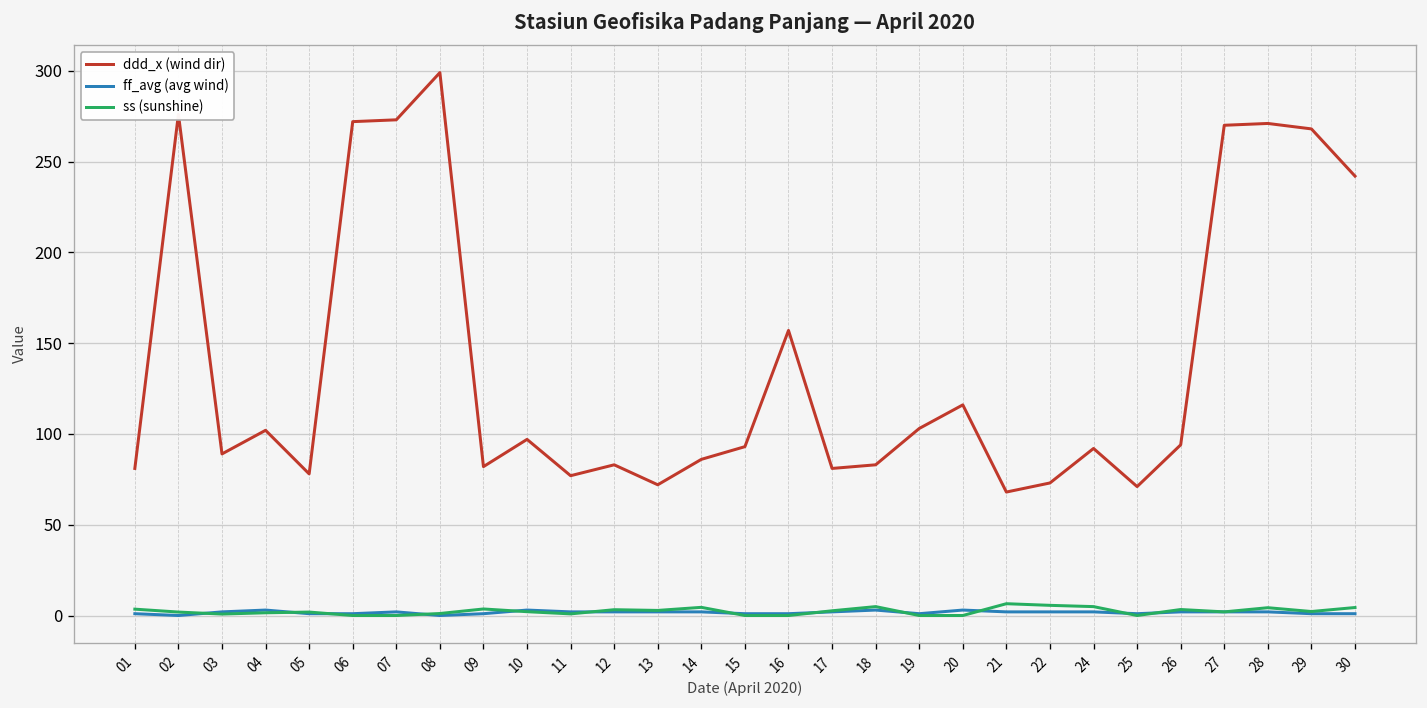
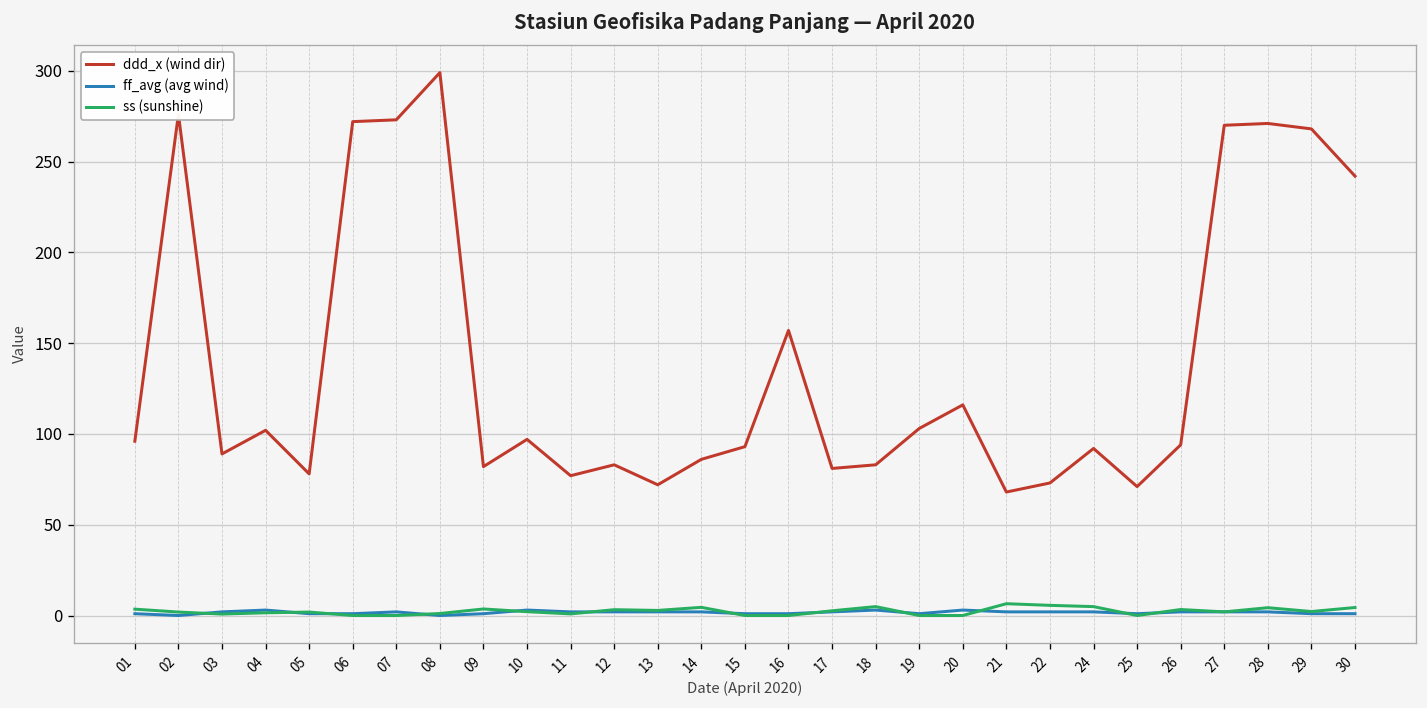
  {
    "ddd_x (wind dir)": {
-     "01": 81,
+     "01": 96,
      "03": 89,
      "04": 102,
      "05": 78,
      "06": 272,
      "07": 273,
      "08": 299,
      "09": 82,
      "10": 97,
      "11": 77,
      "12": 83,
      "13": 72,
      "14": 86,
      "15": 93,
      "16": 157,
      "17": 81,
      "18": 83,
      "19": 103,
      "20": 116,
      "21": 68,
      "22": 73,
      "24": 92,
      "25": 71,
      "26": 94,
      "27": 270,
      "28": 271,
      "29": 268,
      "30": 242
    },
    "ff_avg (avg wind)": {
      "01": 1,
      "02": 0,
      "07": 2,
      "09": 1,
      "14": 2,
      "18": 3,
      "20": 3,
      "21": 2,
      "22": 2,
      "24": 2,
      "28": 2,
      "30": 1
    },
    "ss (sunshine)": {
      "01": 4,
      "02": 2,
      "07": 0,
      "09": 4,
      "14": 5,
      "18": 5,
      "20": 0,
      "21": 7,
      "22": 6,
      "24": 5,
      "28": 4,
      "30": 4
    }
  }
